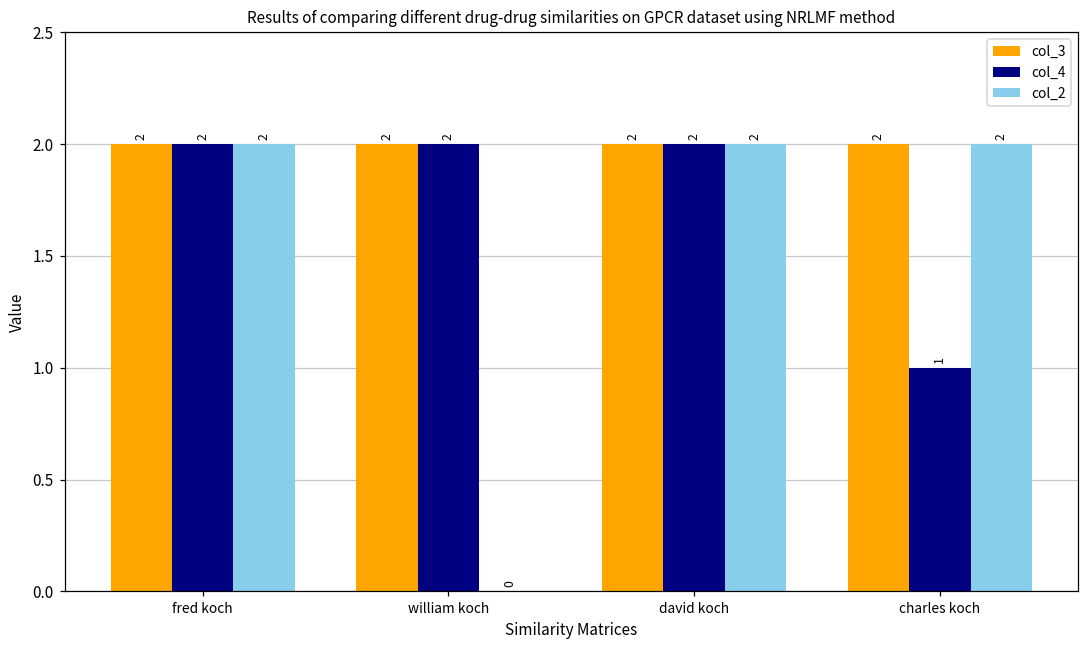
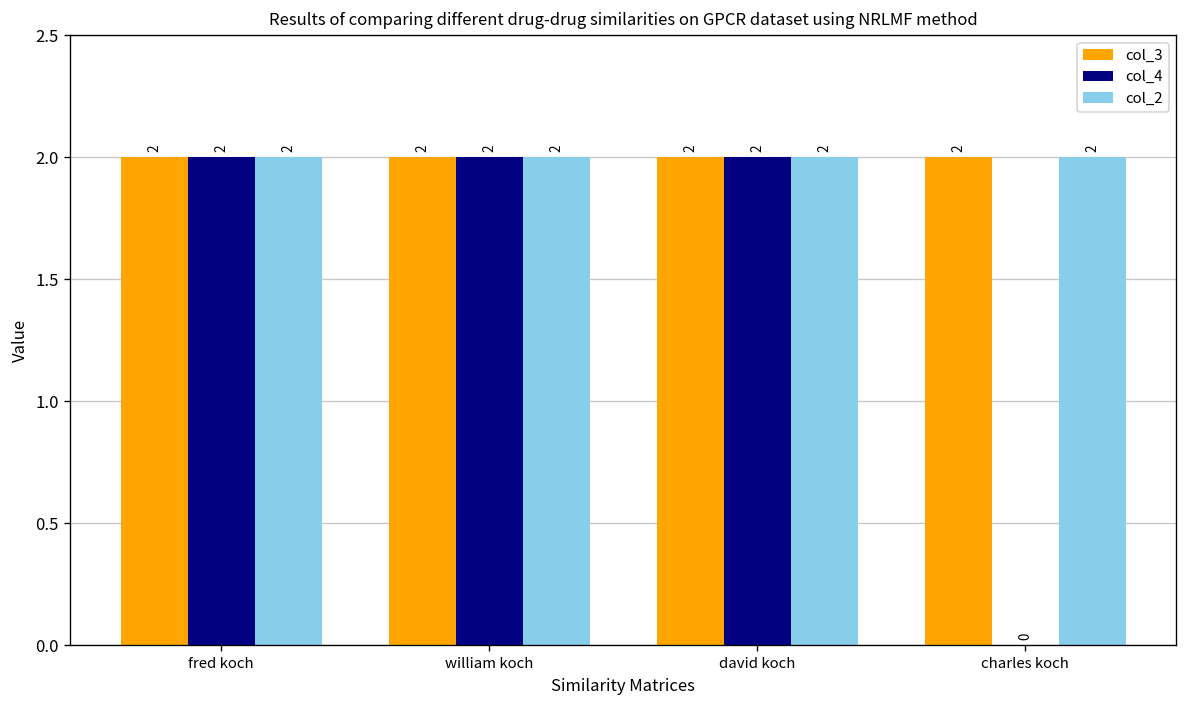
  {
    "col_3": {
      "fred koch": 2,
      "william koch": 2,
      "david koch": 2,
      "charles koch": 2
    },
    "col_4": {
      "fred koch": 2,
      "william koch": 2,
      "david koch": 2,
-     "charles koch": 1
+     "charles koch": 0
    },
    "col_2": {
      "fred koch": 2,
-     "william koch": 0,
+     "william koch": 2,
      "david koch": 2,
      "charles koch": 2
    }
  }
